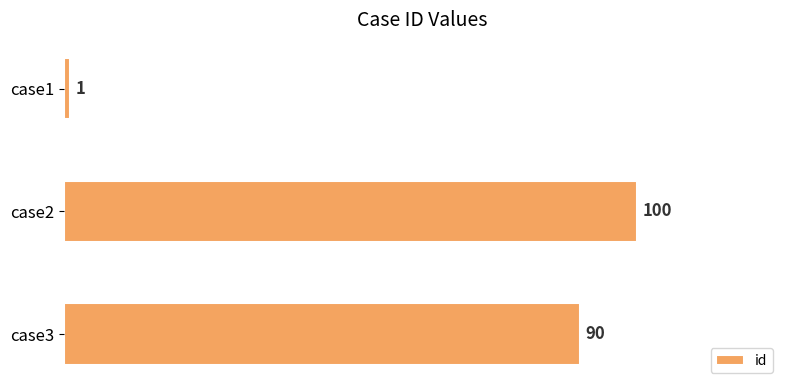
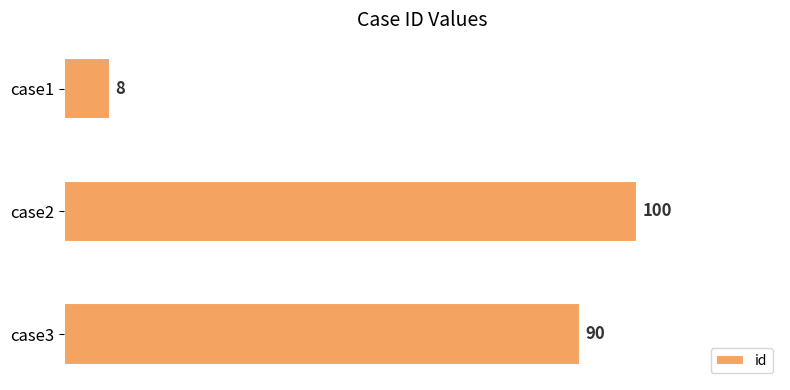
  {
-   "case1": 1,
+   "case1": 8,
    "case2": 100,
    "case3": 90
  }
